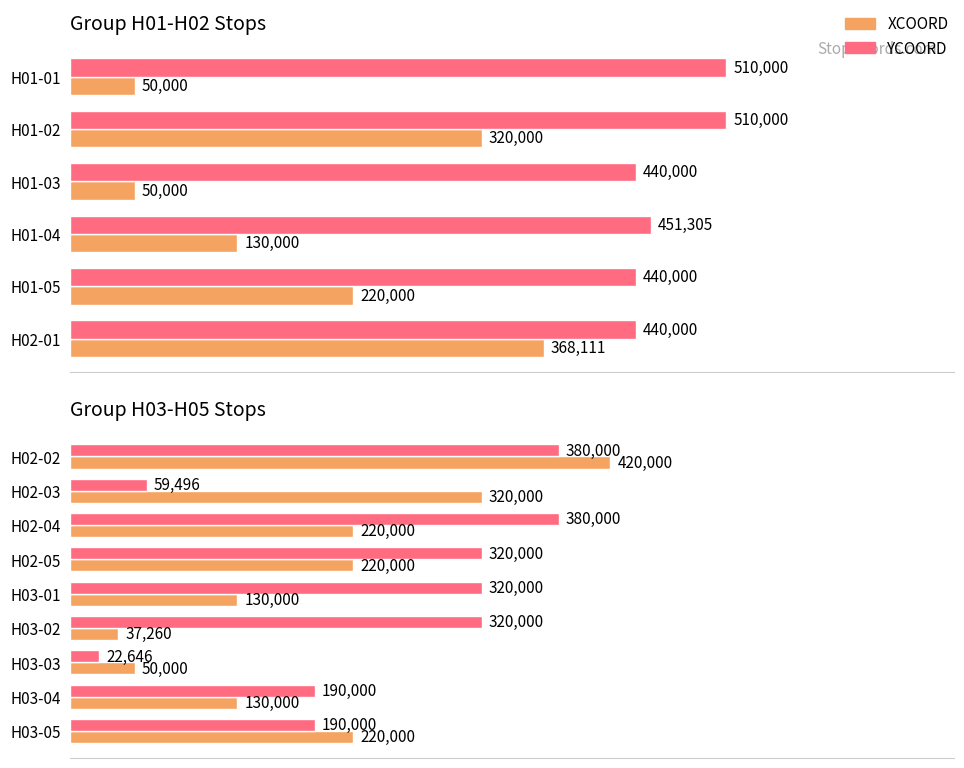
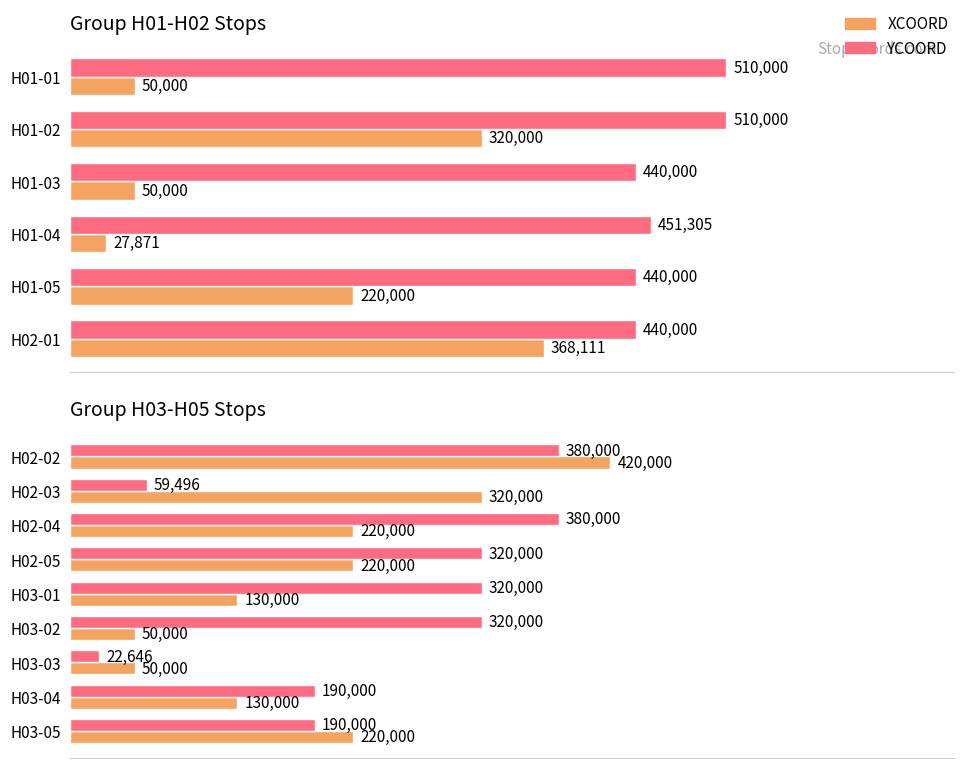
  {
    "Group H01-H02 Stops": {
      "XCOORD": {
        "H01-01": "50,000",
        "H01-02": "320,000",
        "H01-03": "50,000",
-       "H01-04": "130,000",
+       "H01-04": "27,871",
        "H01-05": "220,000",
        "H02-01": "368,111"
      },
      "YCOORD": {
        "H01-01": "510,000",
        "H01-02": "510,000",
        "H01-03": "440,000",
        "H01-04": "451,305",
        "H01-05": "440,000",
        "H02-01": "440,000"
      }
    },
    "Group H03-H05 Stops": {
      "XCOORD": {
        "H02-02": "420,000",
        "H02-03": "320,000",
        "H02-04": "220,000",
        "H02-05": "220,000",
        "H03-01": "130,000",
-       "H03-02": "37,260",
+       "H03-02": "50,000",
        "H03-03": "50,000",
        "H03-04": "130,000",
        "H03-05": "220,000"
      },
      "YCOORD": {
        "H02-02": "380,000",
        "H02-03": "59,496",
        "H02-04": "380,000",
        "H02-05": "320,000",
        "H03-01": "320,000",
        "H03-02": "320,000",
        "H03-03": "22,646",
        "H03-04": "190,000",
        "H03-05": "190,000"
      }
    }
  }
